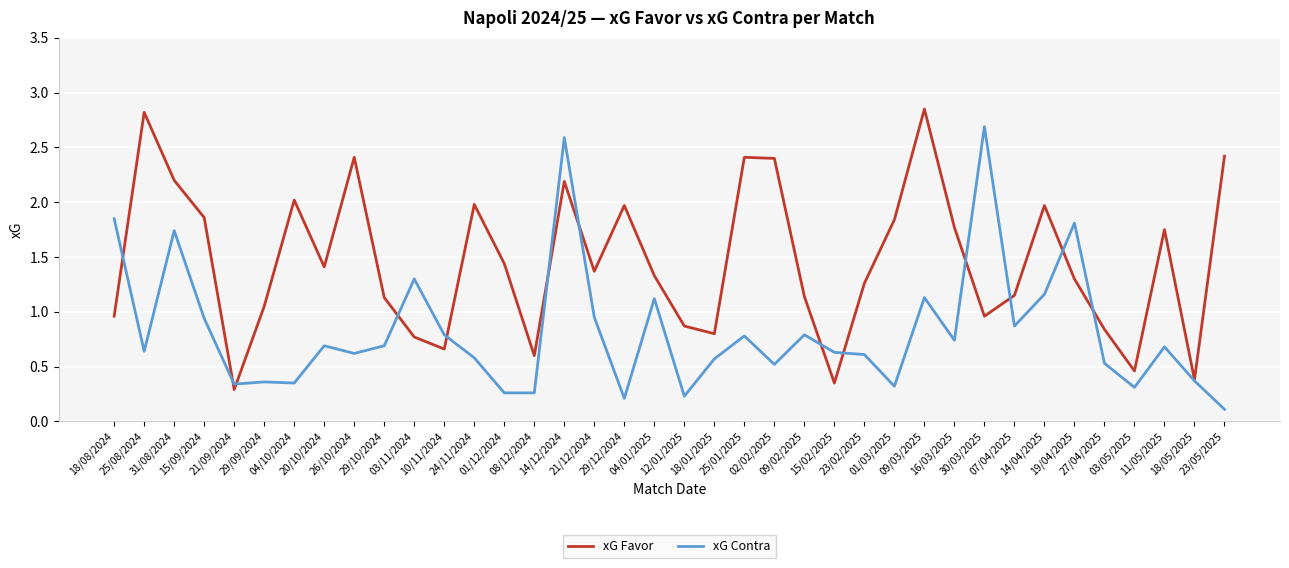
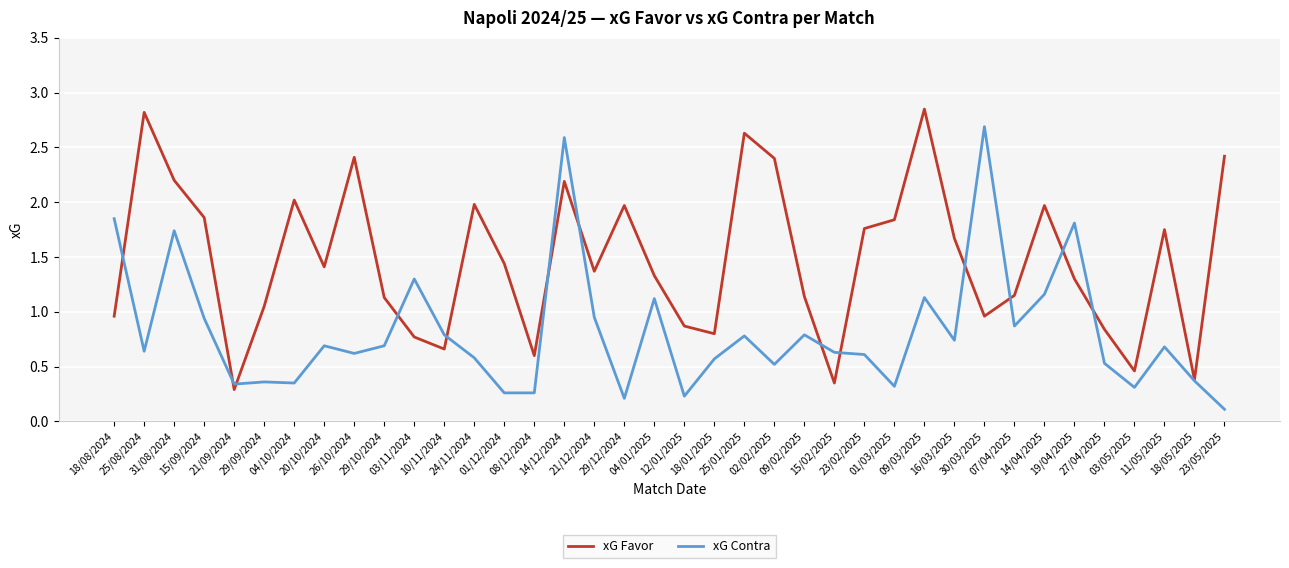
  {
    "xG Favor": {
      "18/08/2024": 0.96,
      "25/08/2024": 2.82,
      "31/08/2024": 2.20,
      "15/09/2024": 1.86,
      "21/09/2024": 0.29,
      "29/09/2024": 1.05,
      "04/10/2024": 2.02,
      "20/10/2024": 1.41,
      "26/10/2024": 2.41,
      "29/10/2024": 1.13,
      "03/11/2024": 0.77,
      "10/11/2024": 0.66,
      "24/11/2024": 1.98,
      "01/12/2024": 1.44,
      "08/12/2024": 0.60,
      "14/12/2024": 2.19,
      "21/12/2024": 1.37,
      "29/12/2024": 1.97,
      "04/01/2025": 1.33,
      "12/01/2025": 0.87,
      "18/01/2025": 0.80,
-     "25/01/2025": 2.41,
+     "25/01/2025": 2.63,
      "02/02/2025": 2.40,
      "09/02/2025": 1.14,
      "15/02/2025": 0.35,
-     "23/02/2025": 1.26,
+     "23/02/2025": 1.76,
      "01/03/2025": 1.84,
      "09/03/2025": 2.85,
-     "16/03/2025": 1.77,
+     "16/03/2025": 1.67,
      "30/03/2025": 0.96,
      "07/04/2025": 1.15,
      "14/04/2025": 1.97,
      "19/04/2025": 1.30,
      "27/04/2025": 0.84,
      "03/05/2025": 0.46,
      "11/05/2025": 1.75,
      "23/05/2025": 2.42
    },
    "xG Contra": {
      "18/08/2024": 1.85,
      "25/08/2024": 0.64,
      "31/08/2024": 1.74,
      "15/09/2024": 0.94,
      "21/09/2024": 0.34,
      "29/09/2024": 0.36,
      "04/10/2024": 0.35,
      "20/10/2024": 0.69,
      "26/10/2024": 0.62,
      "29/10/2024": 0.69,
      "03/11/2024": 1.30,
      "10/11/2024": 0.79,
      "24/11/2024": 0.58,
      "01/12/2024": 0.26,
      "08/12/2024": 0.26,
      "14/12/2024": 2.59,
      "21/12/2024": 0.95,
      "29/12/2024": 0.21,
      "04/01/2025": 1.12,
      "12/01/2025": 0.23,
      "18/01/2025": 0.57,
      "25/01/2025": 0.78,
      "02/02/2025": 0.52,
      "09/02/2025": 0.79,
      "15/02/2025": 0.63,
      "23/02/2025": 0.61,
      "01/03/2025": 0.32,
      "09/03/2025": 1.13,
      "16/03/2025": 0.74,
      "30/03/2025": 2.69,
      "07/04/2025": 0.87,
      "14/04/2025": 1.16,
      "19/04/2025": 1.81,
      "27/04/2025": 0.53,
      "03/05/2025": 0.31,
      "11/05/2025": 0.68,
      "23/05/2025": 0.11
    }
  }
